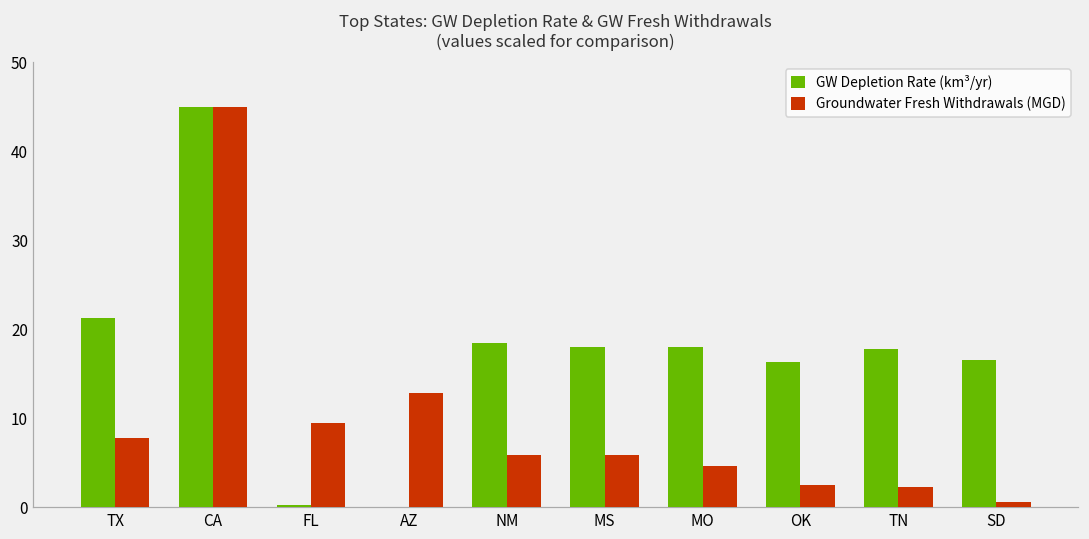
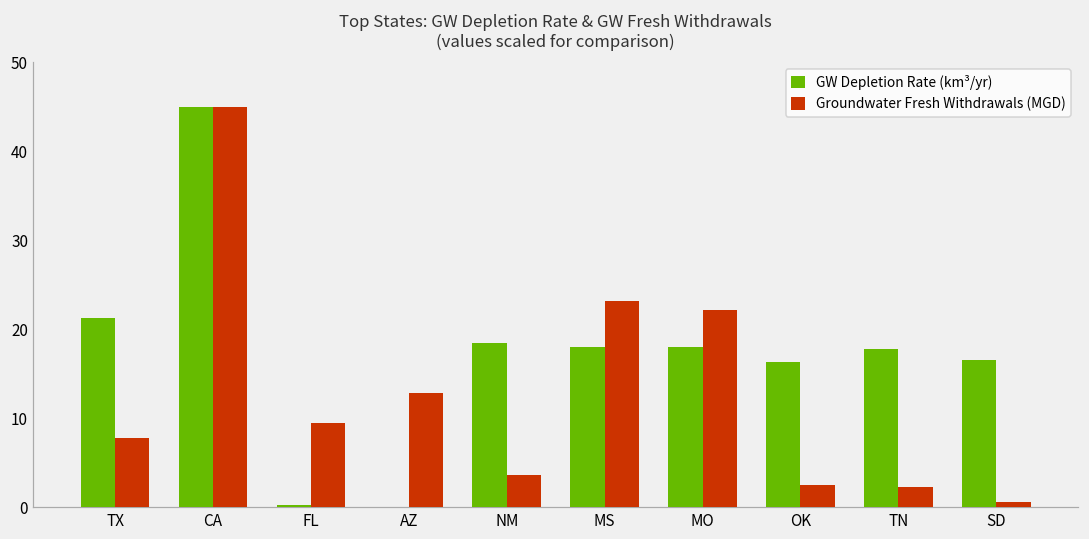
  {
    "GW Depletion Rate (km³/yr)": {
      "TX": 21,
      "CA": 45,
      "AZ": 0,
      "NM": 18,
      "MS": 18,
      "MO": 18,
      "OK": 16,
      "TN": 18,
      "SD": 17
    },
    "Groundwater Fresh Withdrawals (MGD)": {
      "TX": 8,
      "CA": 45,
      "FL": 9,
      "AZ": 13,
-     "NM": 6,
-     "MS": 6,
-     "MO": 5,
+     "NM": 4,
+     "MS": 23,
+     "MO": 22,
      "OK": 3,
      "TN": 2,
      "SD": 1
    }
  }
